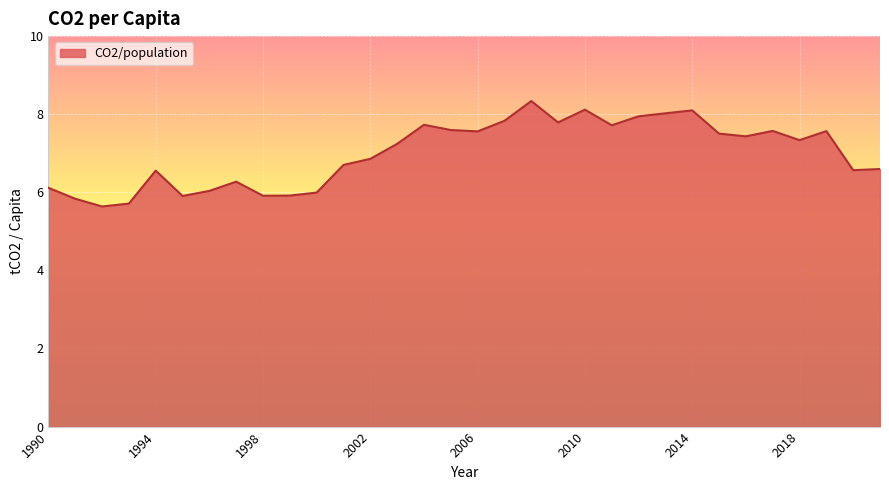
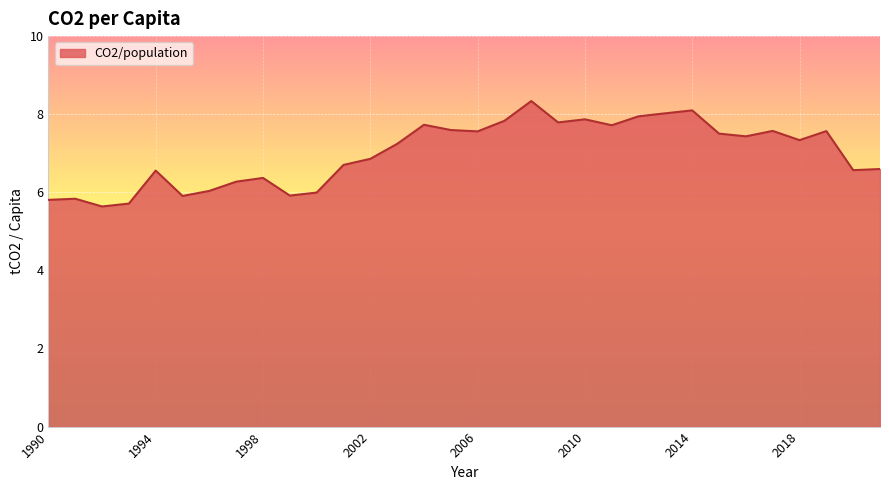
  {
-   "1990": 6.1,
+   "1990": 5.8,
    "1994": 6.6,
-   "1998": 5.9,
+   "1998": 6.4,
    "2002": 6.9,
    "2006": 7.6,
-   "2010": 8.1,
+   "2010": 7.9,
    "2014": 8.1,
    "2018": 7.3
  }
